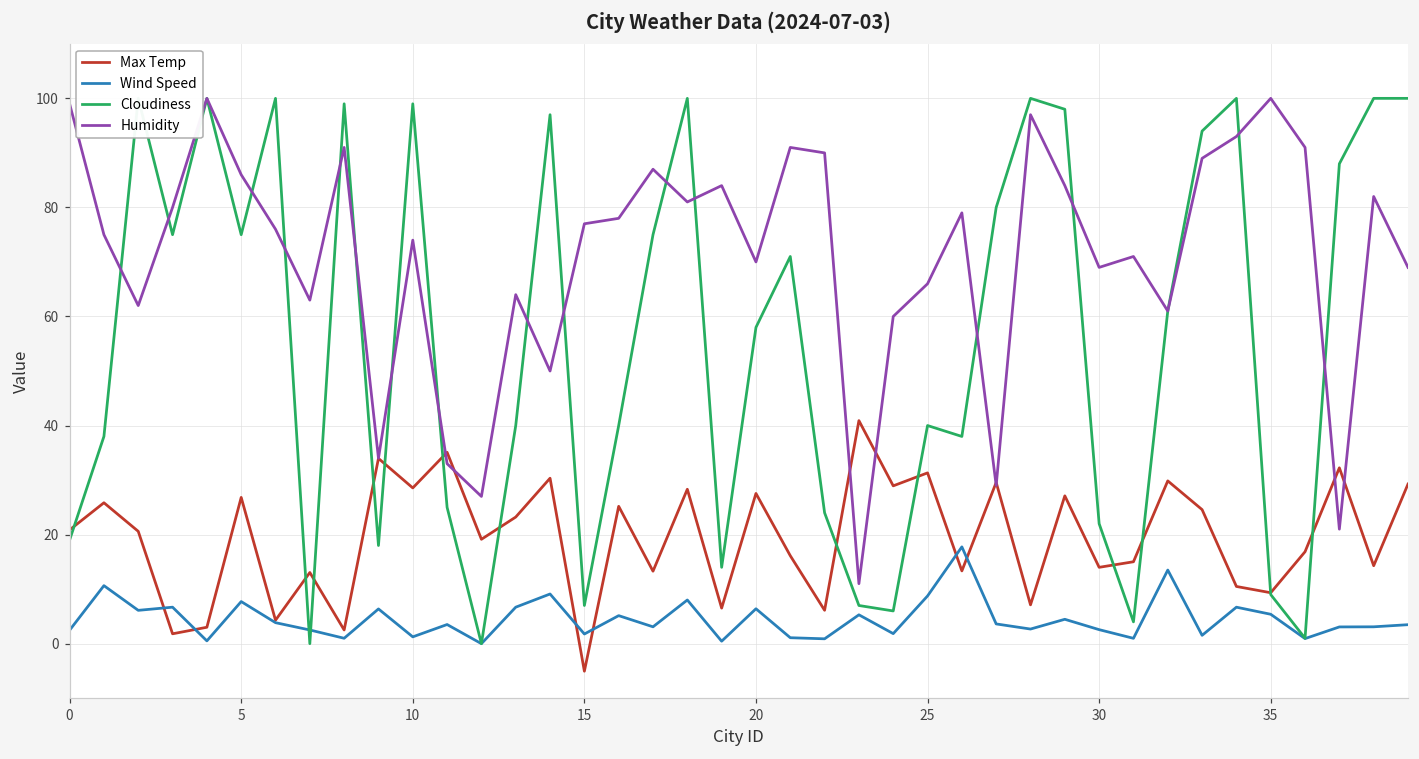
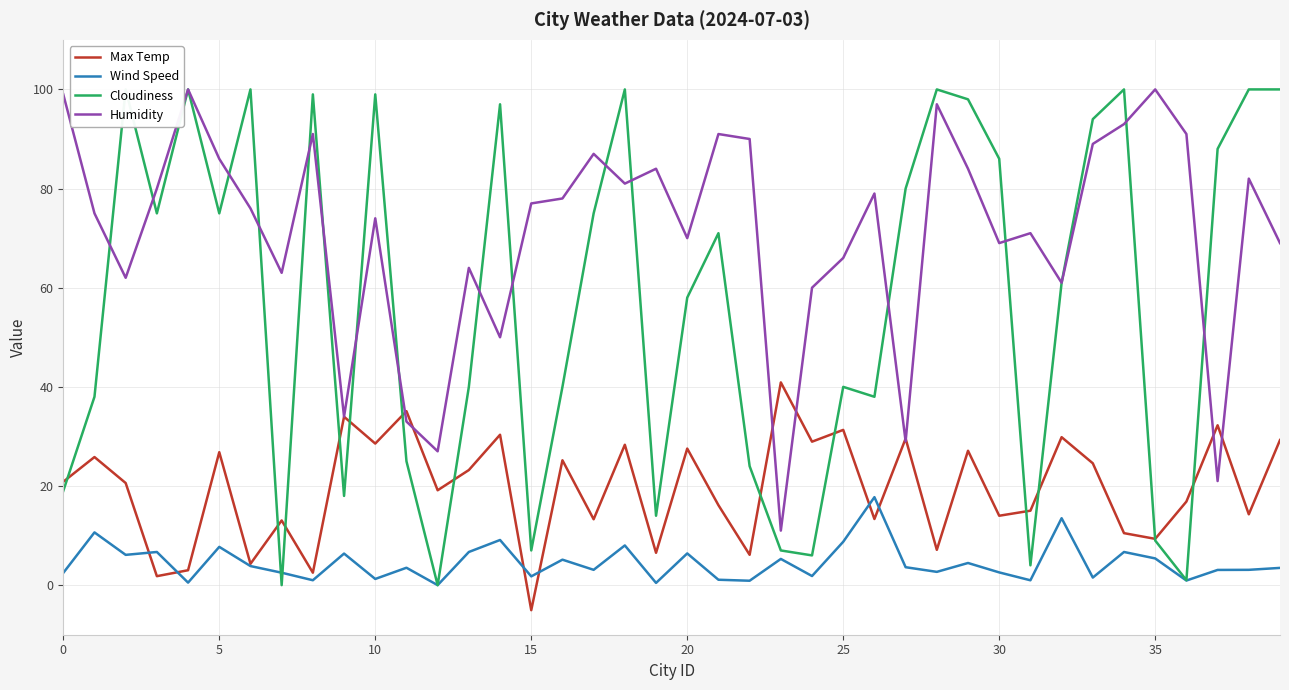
  {
    "Max Temp": {
      "0": 21,
      "5": 27,
      "10": 29,
      "15": -5,
      "20": 28,
      "25": 31,
      "30": 14
    },
    "Wind Speed": {
      "0": 2,
      "5": 8,
      "10": 1,
      "15": 2,
      "20": 6,
      "25": 9,
      "30": 3,
      "35": 5
    },
    "Cloudiness": {
      "0": 19,
      "5": 75,
      "10": 99,
      "15": 7,
      "20": 58,
      "25": 40,
-     "30": 22
+     "30": 86
    },
    "Humidity": {
      "0": 99,
      "5": 86,
      "10": 74,
      "15": 77,
      "20": 70,
      "25": 66,
      "30": 69,
      "35": 100
    }
  }
